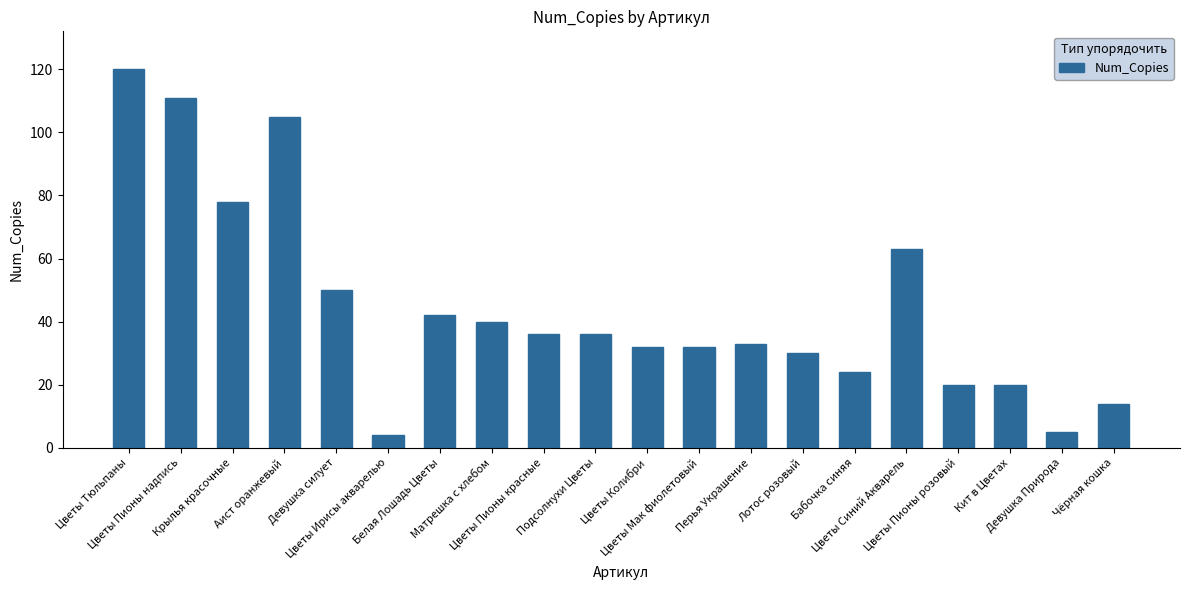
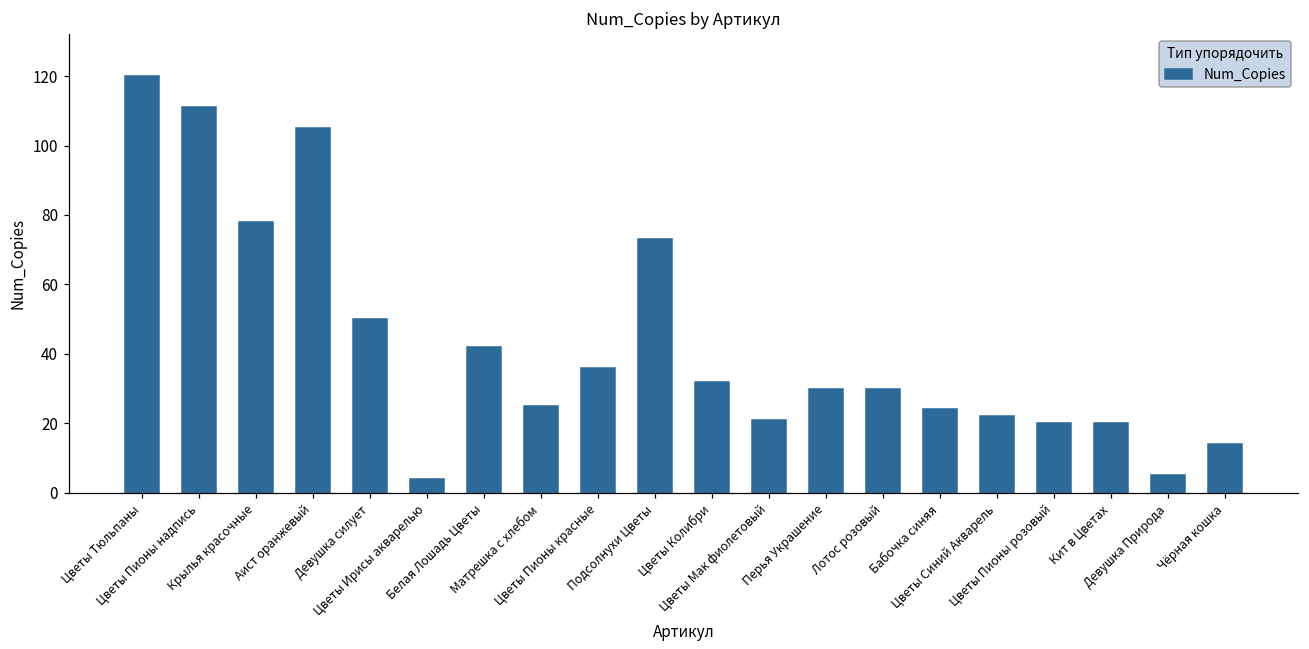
  {
    "Цветы Тюльпаны": 120,
    "Цветы Пионы надпись": 111,
    "Крылья красочные": 78,
    "Аист оранжевый": 105,
    "Девушка силует": 50,
    "Цветы Ирисы акварелью": 4,
    "Белая Лошадь Цветы": 42,
-   "Матрешка с хлебом": 40,
+   "Матрешка с хлебом": 25,
    "Цветы Пионы красные": 36,
-   "Подсолнухи Цветы": 36,
+   "Подсолнухи Цветы": 73,
    "Цветы Колибри": 32,
-   "Цветы Мак фиолетовый": 32,
-   "Перья Украшение": 33,
+   "Цветы Мак фиолетовый": 21,
+   "Перья Украшение": 30,
    "Лотос розовый": 30,
    "Бабочка синяя": 24,
-   "Цветы Синий Акварель": 63,
+   "Цветы Синий Акварель": 22,
    "Цветы Пионы розовый": 20,
    "Кит в Цветах": 20,
    "Девушка Природа": 5,
    "Чёрная кошка": 14
  }
